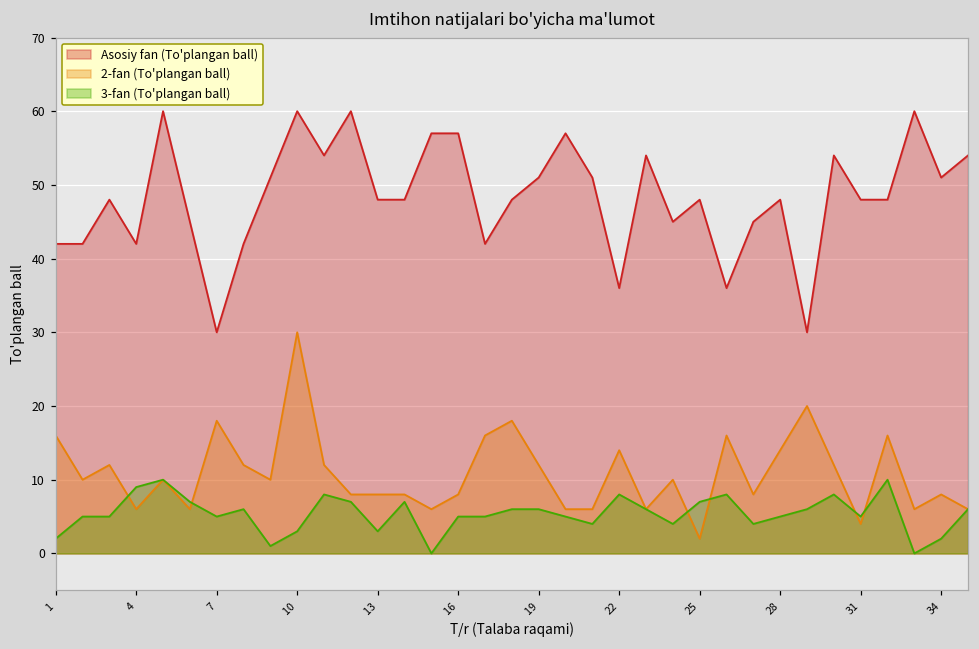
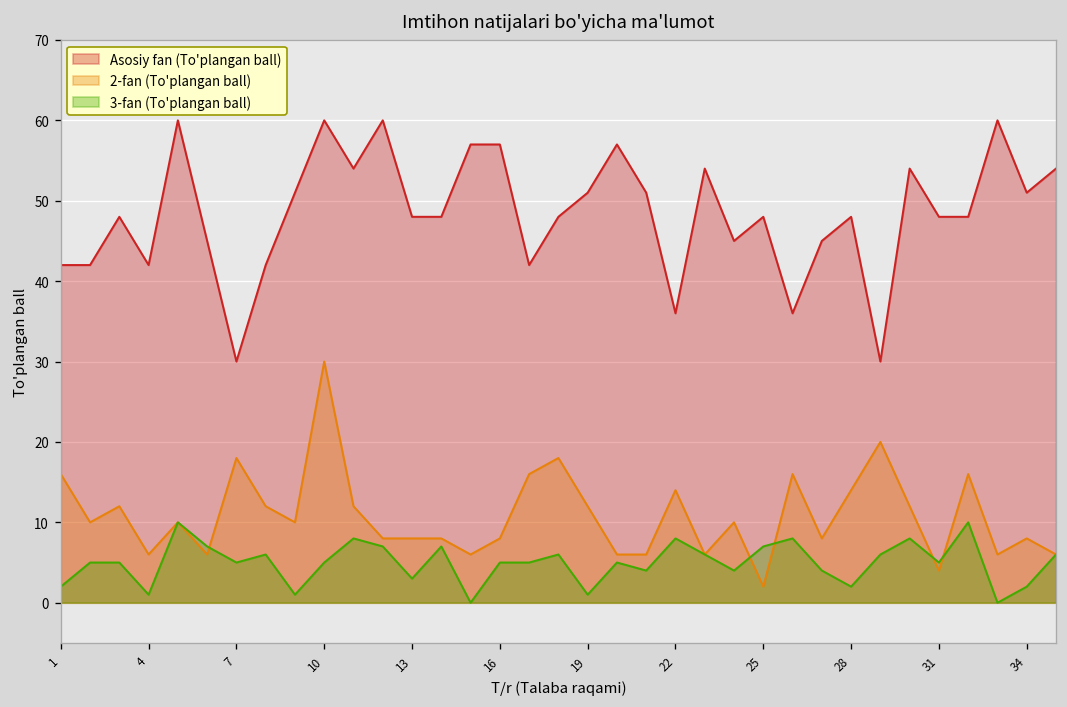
  {
    "3-fan (To'plangan ball)": {
      "1": 2,
-     "4": 9,
+     "4": 1,
      "7": 5,
-     "10": 3,
+     "10": 5,
      "13": 3,
      "16": 5,
-     "19": 6,
+     "19": 1,
      "22": 8,
      "25": 7,
-     "28": 5,
+     "28": 2,
      "31": 5,
      "34": 2
    }
  }
